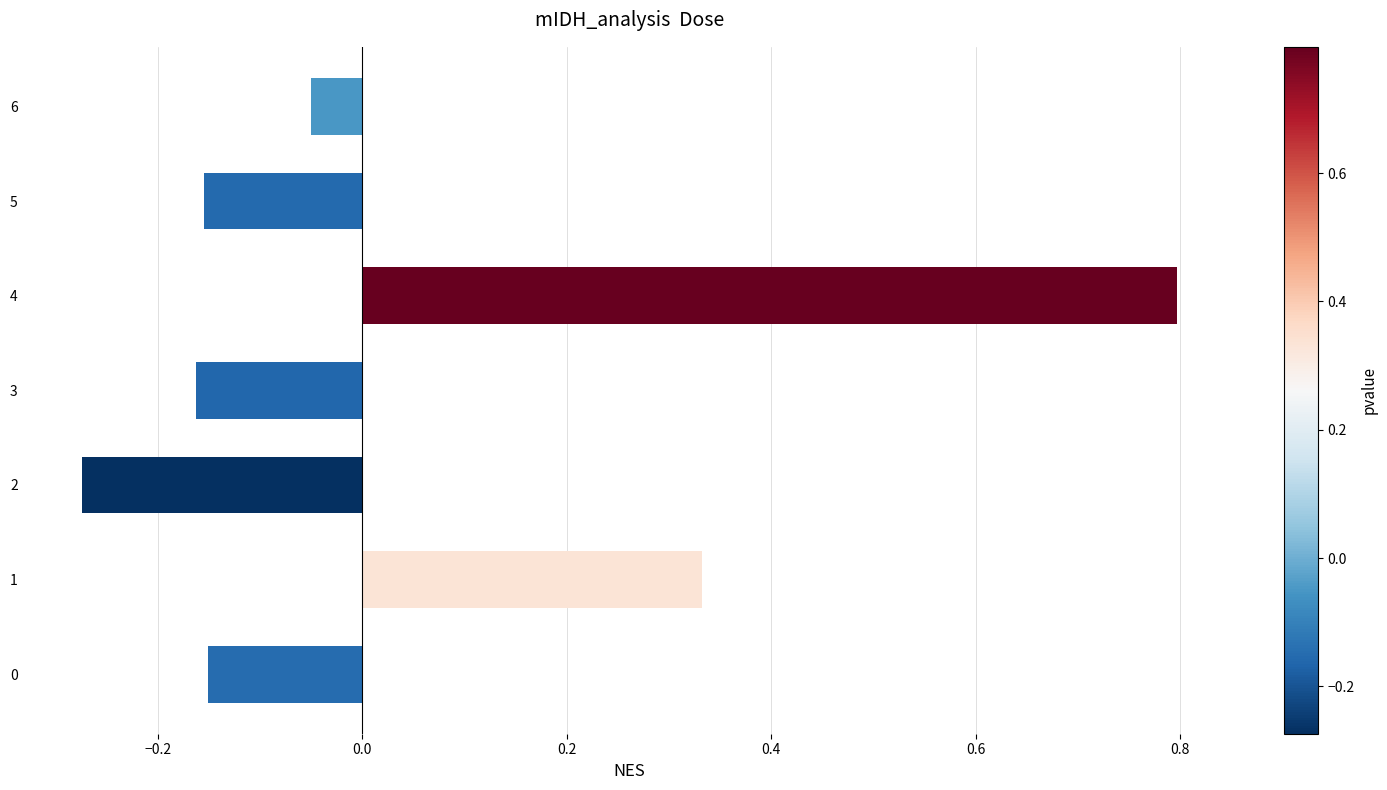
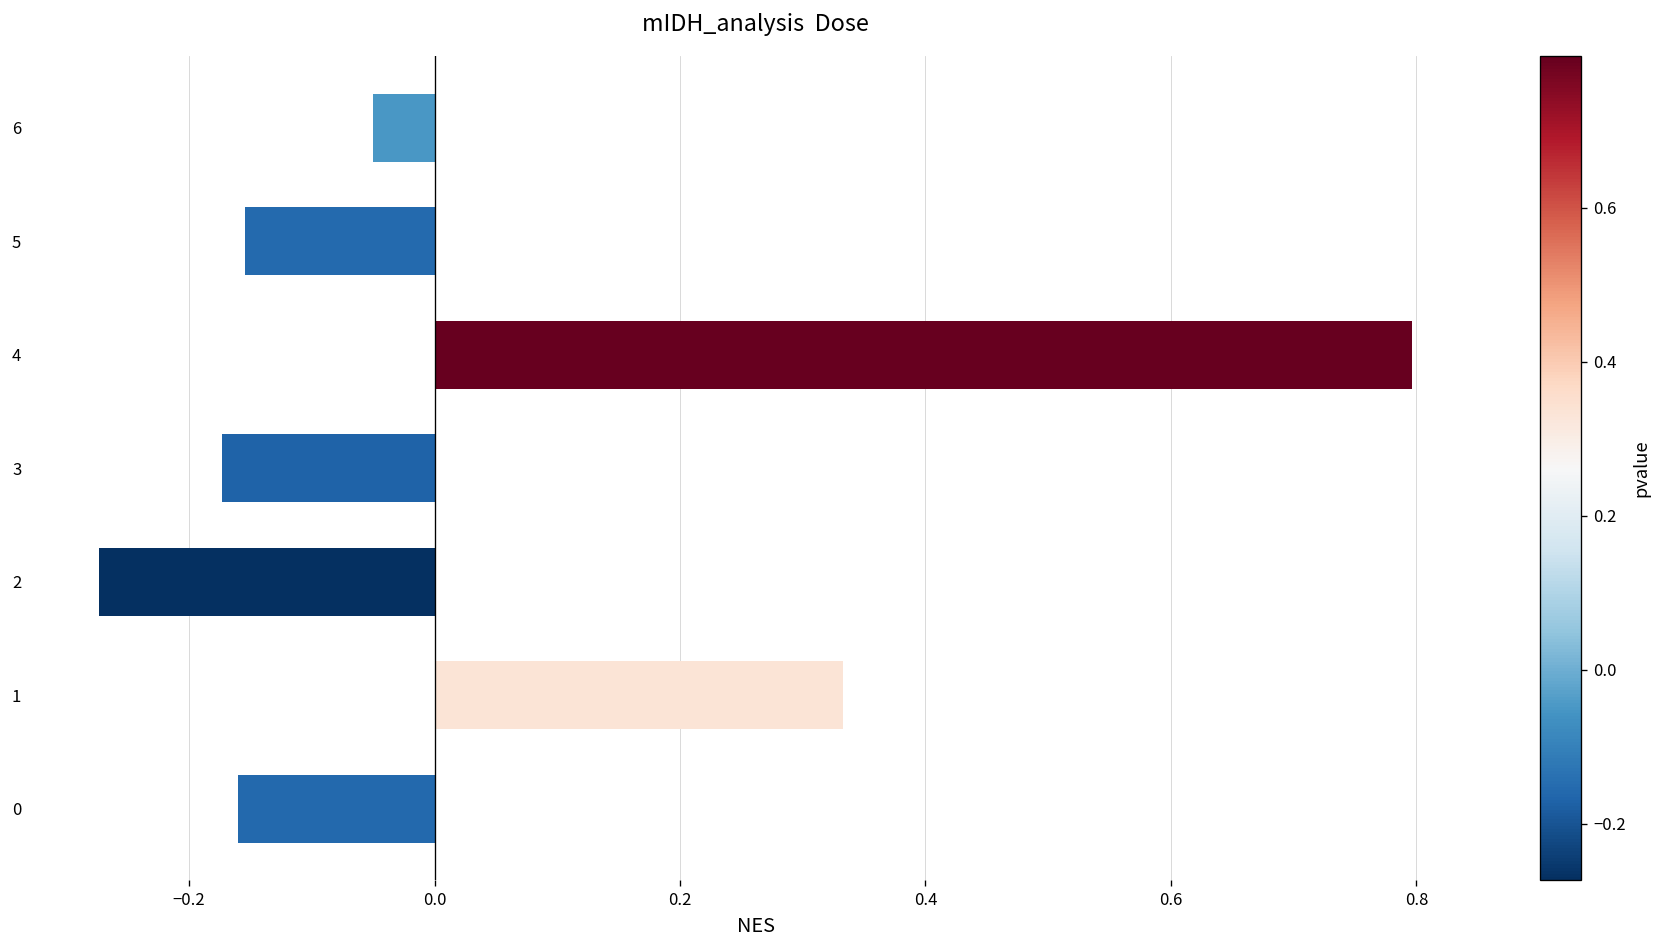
  {
    "6": -0.050,
    "5": -0.154,
    "4": 0.797,
-   "3": -0.163,
+   "3": -0.173,
    "2": -0.274,
    "1": 0.333,
-   "0": -0.151
+   "0": -0.160
  }
